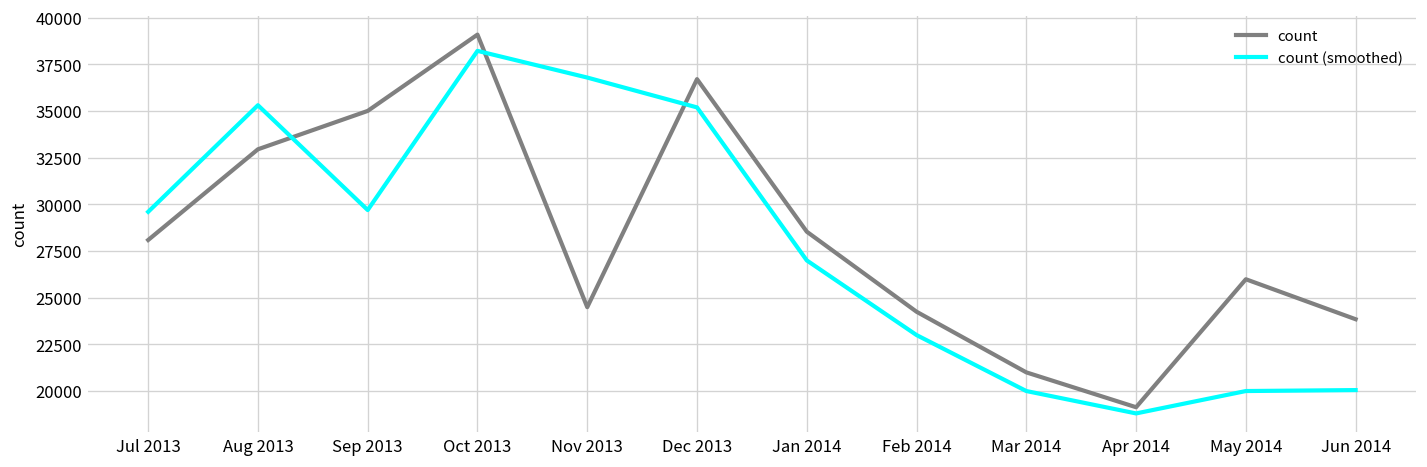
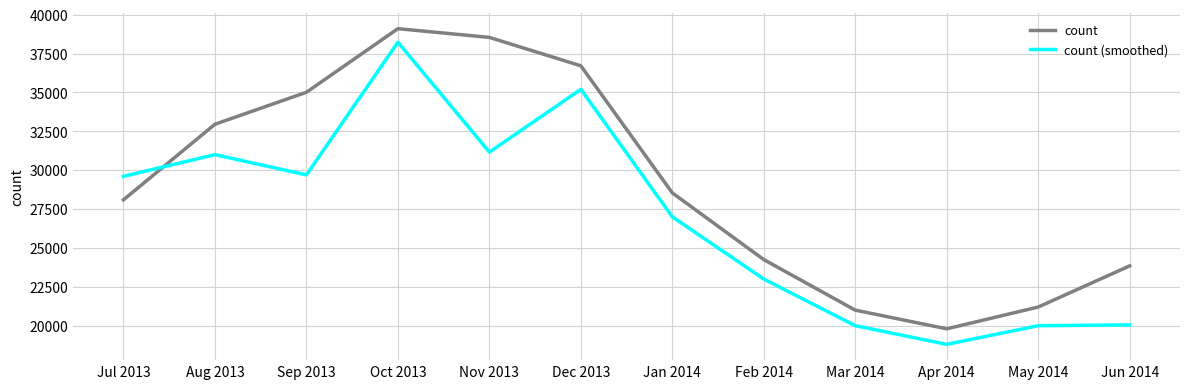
  {
    "count": {
      "Jul 2013": 28100,
      "Aug 2013": 33000,
      "Sep 2013": 35000,
      "Oct 2013": 39100,
-     "Nov 2013": 24500,
+     "Nov 2013": 38500,
      "Dec 2013": 36700,
      "Jan 2014": 28500,
      "Feb 2014": 24300,
      "Mar 2014": 21000,
-     "Apr 2014": 19100,
-     "May 2014": 26000,
+     "Apr 2014": 19800,
+     "May 2014": 21200,
      "Jun 2014": 23800
    },
    "count (smoothed)": {
      "Jul 2013": 29600,
-     "Aug 2013": 35300,
+     "Aug 2013": 31000,
      "Sep 2013": 29700,
      "Oct 2013": 38200,
-     "Nov 2013": 36800,
+     "Nov 2013": 31200,
      "Dec 2013": 35200,
      "Jan 2014": 27000,
      "Feb 2014": 23000,
      "Mar 2014": 20000,
      "Apr 2014": 18800,
      "May 2014": 20000,
      "Jun 2014": 20100
    }
  }
